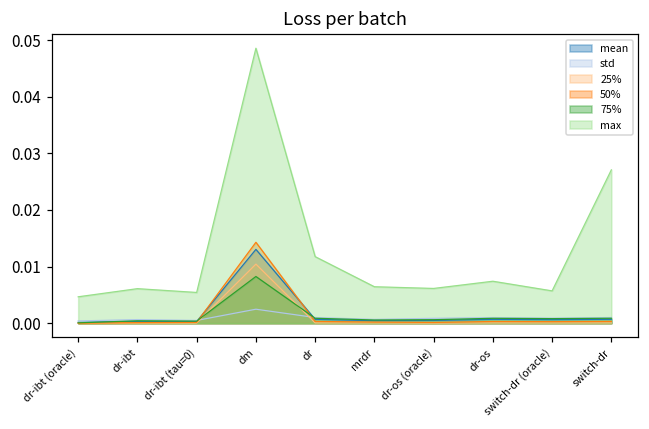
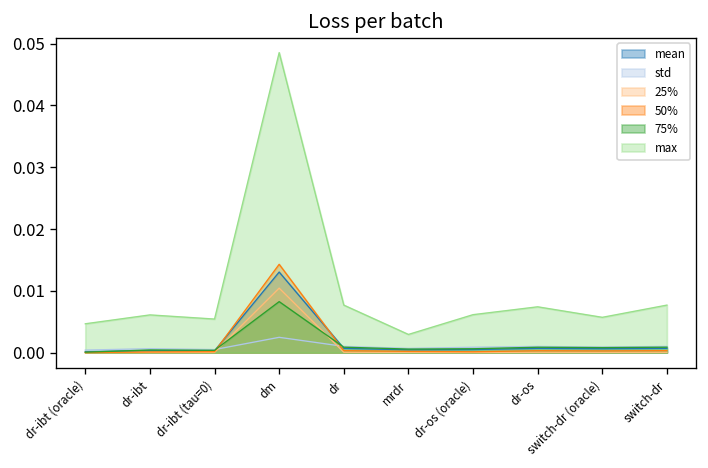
  {
    "mean": {
      "dm": 0.013
    },
    "std": {
      "dm": 0.002
    },
    "25%": {
      "dm": 0.010
    },
    "50%": {
      "dm": 0.014
    },
    "75%": {
      "dm": 0.008
    },
    "max": {
      "dr-ibt (oracle)": 0.005,
      "dr-ibt": 0.006,
      "dr-ibt (tau=0)": 0.005,
      "dm": 0.049,
-     "dr": 0.012,
-     "mrdr": 0.006,
+     "dr": 0.008,
+     "mrdr": 0.003,
      "dr-os (oracle)": 0.006,
      "dr-os": 0.007,
      "switch-dr (oracle)": 0.006,
-     "switch-dr": 0.027
+     "switch-dr": 0.008
    }
  }
